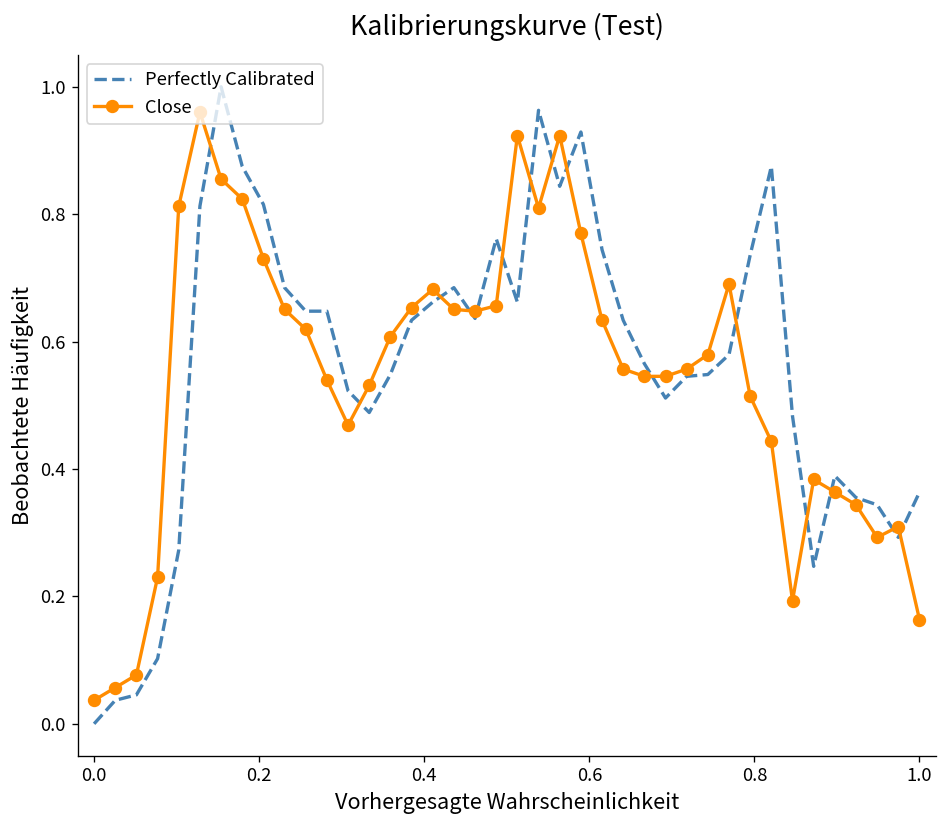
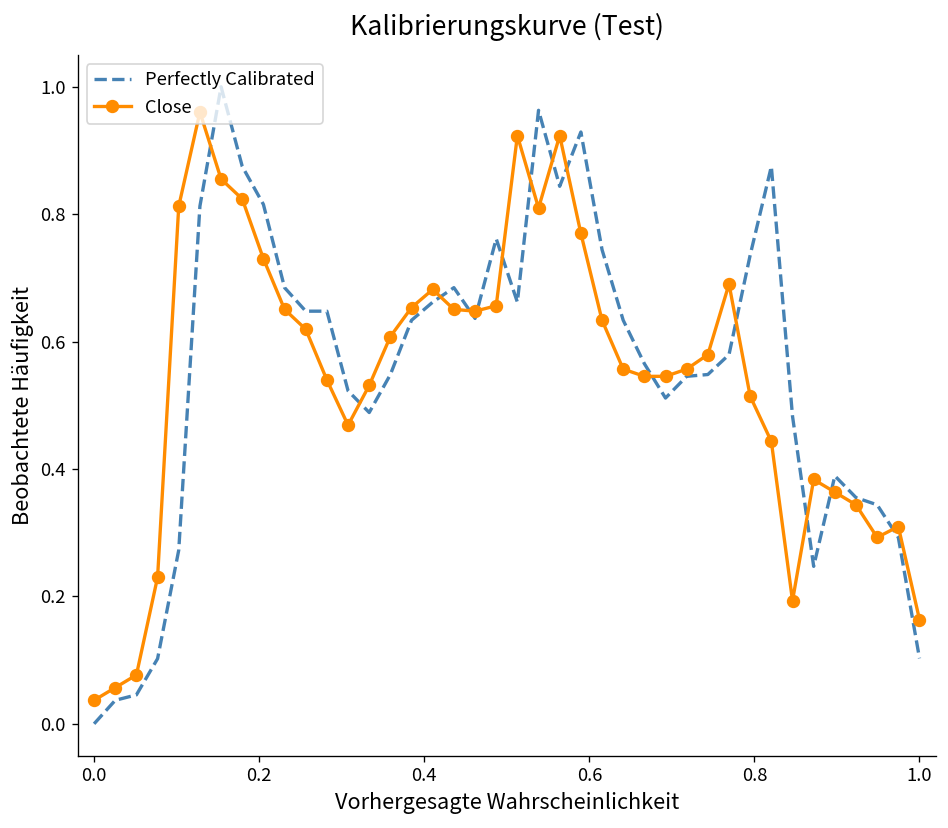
  {
    "Perfectly Calibrated": {
      "0.0": 0.00,
-     "1.0": 0.36
+     "1.0": 0.10
    },
    "Close": {
      "0.0": 0.04,
      "1.0": 0.16
    }
  }
